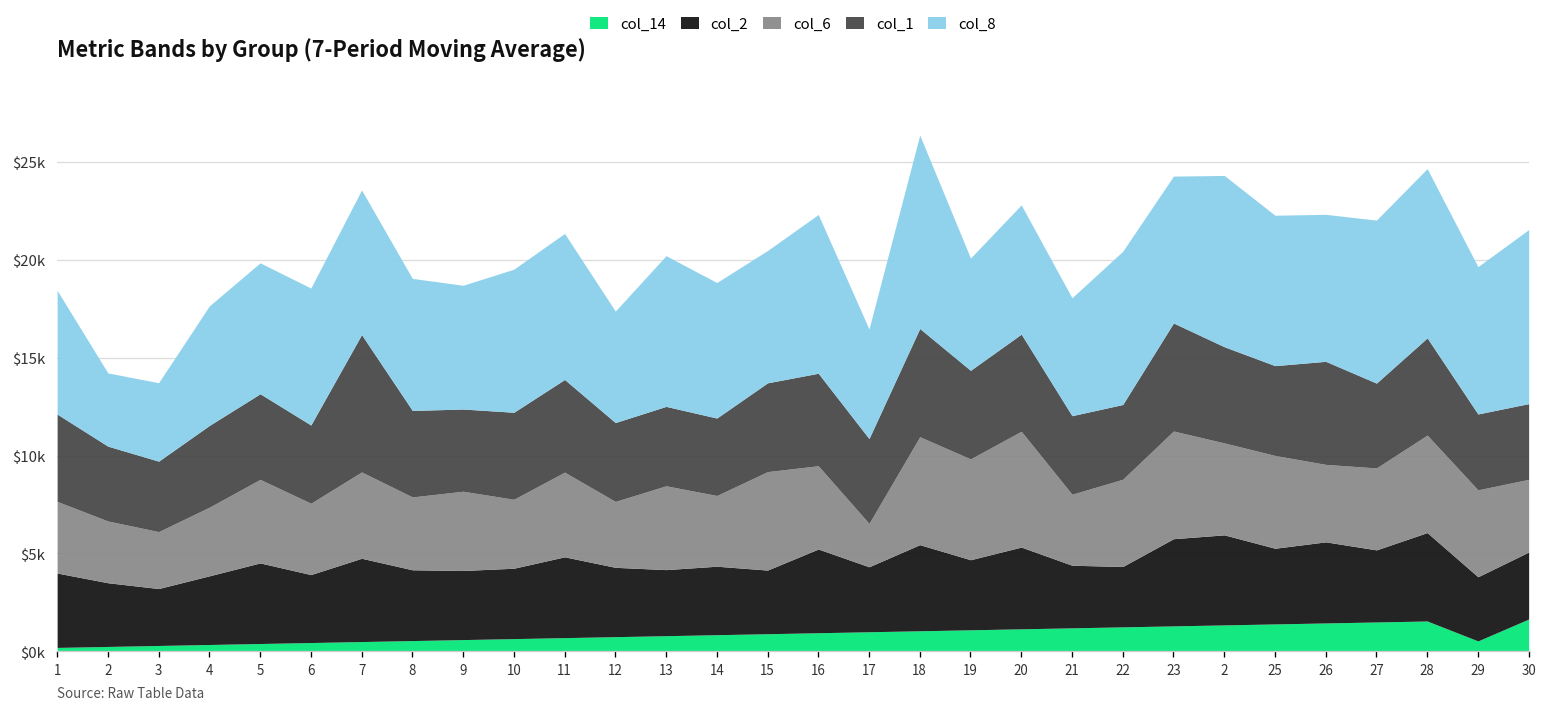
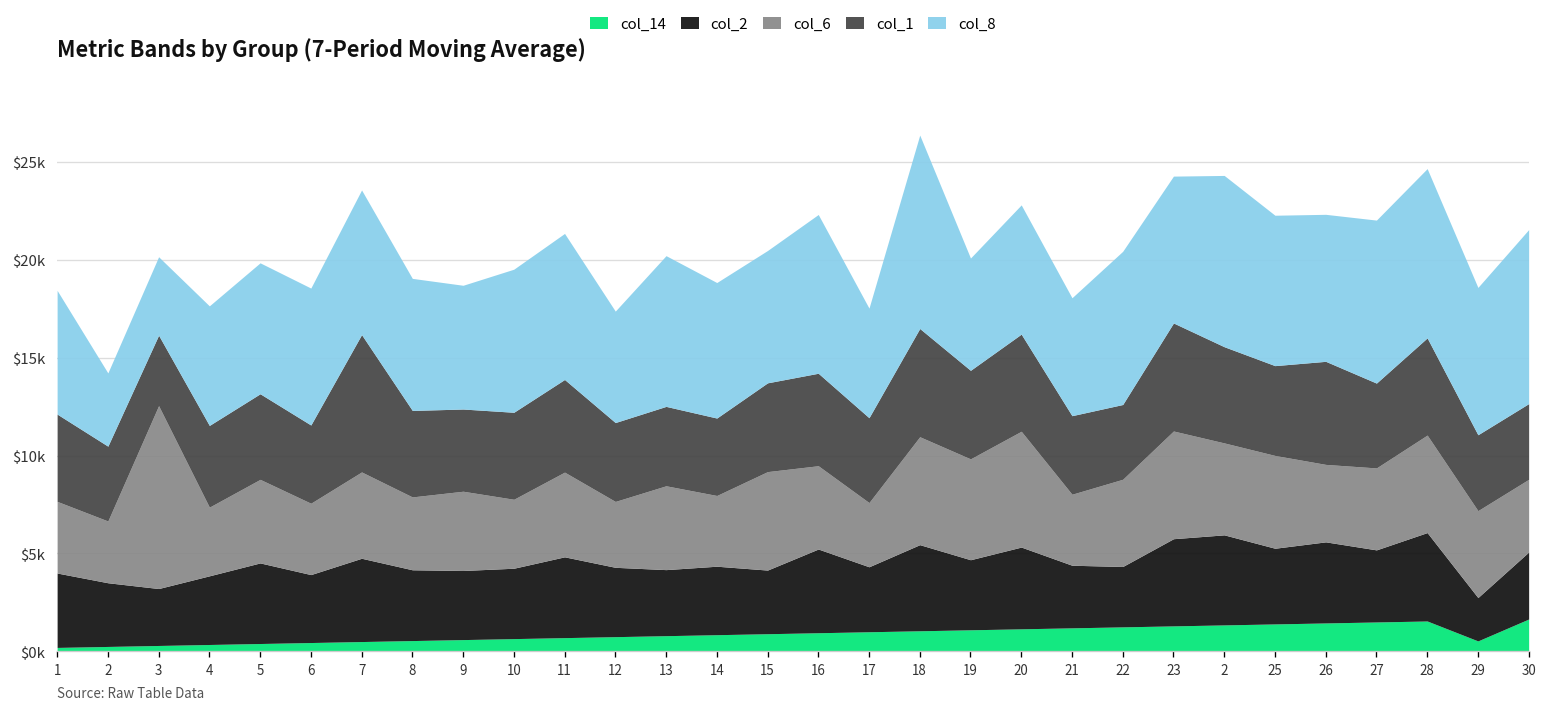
  {
    "col_14": {
      "1": "$200",
      "3": "$300",
      "4": "$400",
      "5": "$400",
      "6": "$500",
      "7": "$500",
      "8": "$600",
      "9": "$600",
      "10": "$700",
      "11": "$700",
      "12": "$800",
      "13": "$800",
      "14": "$900",
      "15": "$900",
      "16": "$1000",
      "17": "$1000",
      "18": "$1100",
      "19": "$1100",
      "20": "$1200",
      "21": "$1200",
      "22": "$1300",
      "23": "$1300",
      "25": "$1400",
      "26": "$1500",
      "27": "$1500",
      "28": "$1600",
      "29": "$500",
      "30": "$1700"
    },
    "col_2": {
      "1": "$3800",
      "3": "$2900",
      "4": "$3500",
      "5": "$4100",
      "6": "$3500",
      "7": "$4300",
      "8": "$3600",
      "9": "$3500",
      "10": "$3600",
      "11": "$4100",
      "12": "$3500",
      "13": "$3400",
      "14": "$3500",
      "15": "$3300",
      "16": "$4300",
      "17": "$3300",
      "18": "$4400",
      "19": "$3600",
      "20": "$4200",
      "21": "$3200",
      "22": "$3100",
      "23": "$4500",
      "25": "$3900",
      "26": "$4100",
      "27": "$3700",
      "28": "$4500",
-     "29": "$3300",
+     "29": "$2200",
      "30": "$3400"
    },
    "col_6": {
      "1": "$3700",
-     "3": "$2900",
+     "3": "$9300",
      "4": "$3500",
      "5": "$4300",
      "6": "$3600",
      "7": "$4400",
      "8": "$3700",
      "9": "$4000",
      "10": "$3500",
      "11": "$4300",
      "12": "$3400",
      "13": "$4300",
      "14": "$3600",
      "15": "$5000",
      "16": "$4300",
-     "17": "$2200",
+     "17": "$3300",
      "18": "$5500",
      "19": "$5200",
      "20": "$5900",
      "21": "$3600",
      "22": "$4500",
      "23": "$5500",
      "25": "$4700",
      "26": "$4000",
      "27": "$4200",
      "28": "$5000",
      "29": "$4400",
      "30": "$3700"
    },
    "col_1": {
      "1": "$4500",
      "3": "$3600",
      "4": "$4200",
      "5": "$4400",
      "6": "$4000",
      "7": "$7000",
      "8": "$4400",
      "9": "$4200",
      "10": "$4400",
      "11": "$4700",
      "12": "$4000",
      "13": "$4100",
      "14": "$4000",
      "15": "$4500",
      "16": "$4700",
      "17": "$4300",
      "18": "$5500",
      "19": "$4500",
      "20": "$5000",
      "21": "$4000",
      "22": "$3800",
      "23": "$5500",
      "25": "$4600",
      "26": "$5300",
      "27": "$4300",
      "28": "$5000",
      "29": "$3900",
      "30": "$3900"
    },
    "col_8": {
      "1": "$6300",
      "3": "$4000",
      "4": "$6100",
      "5": "$6700",
      "6": "$7000",
      "7": "$7400",
      "8": "$6700",
      "9": "$6300",
      "10": "$7300",
      "11": "$7500",
      "12": "$5700",
      "13": "$7700",
      "14": "$6900",
      "15": "$6800",
      "16": "$8100",
      "17": "$5600",
      "18": "$9900",
      "19": "$5700",
      "20": "$6600",
      "21": "$6000",
      "22": "$7800",
      "23": "$7500",
      "25": "$7700",
      "26": "$7500",
      "27": "$8300",
      "28": "$8600",
      "29": "$7500",
      "30": "$8900"
    }
  }
